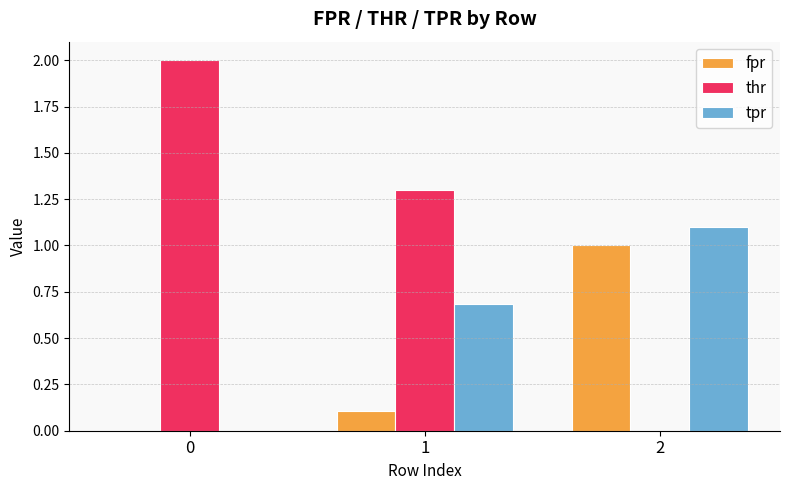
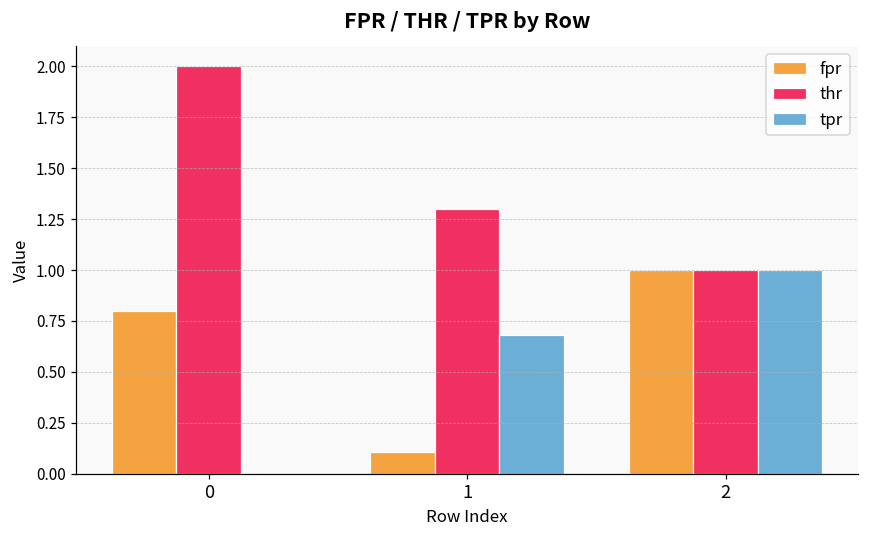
  {
    "fpr": {
-     "0": 0.0,
+     "0": 0.8,
      "1": 0.1,
      "2": 1.0
    },
    "thr": {
      "0": 2,
      "1": 1.30,
-     "2": 0
+     "2": 1
    },
    "tpr": {
      "0": 0.0,
      "1": 0.68,
-     "2": 1.1
+     "2": 1.0
    }
  }
